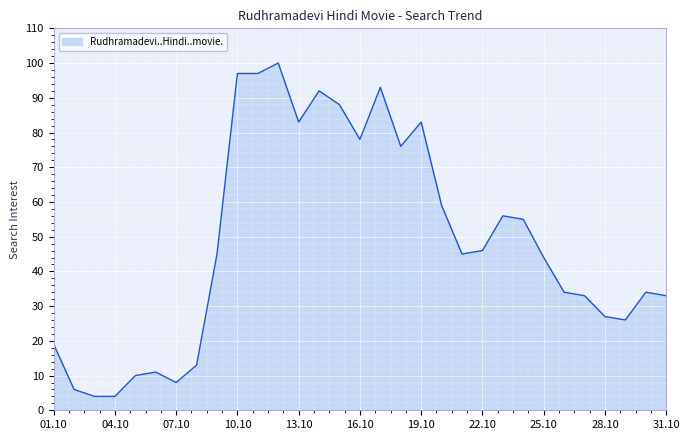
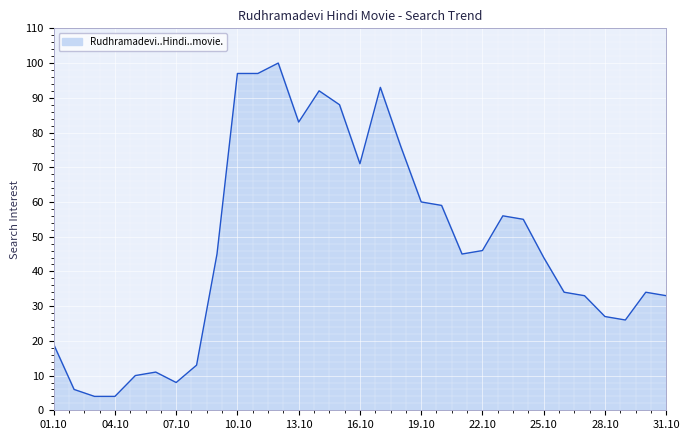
  {
    "01.10": 19,
    "04.10": 4,
    "07.10": 8,
    "10.10": 97,
    "13.10": 83,
-   "16.10": 78,
-   "19.10": 83,
+   "16.10": 71,
+   "19.10": 60,
    "22.10": 46,
    "25.10": 44,
    "28.10": 27,
    "31.10": 33
  }
